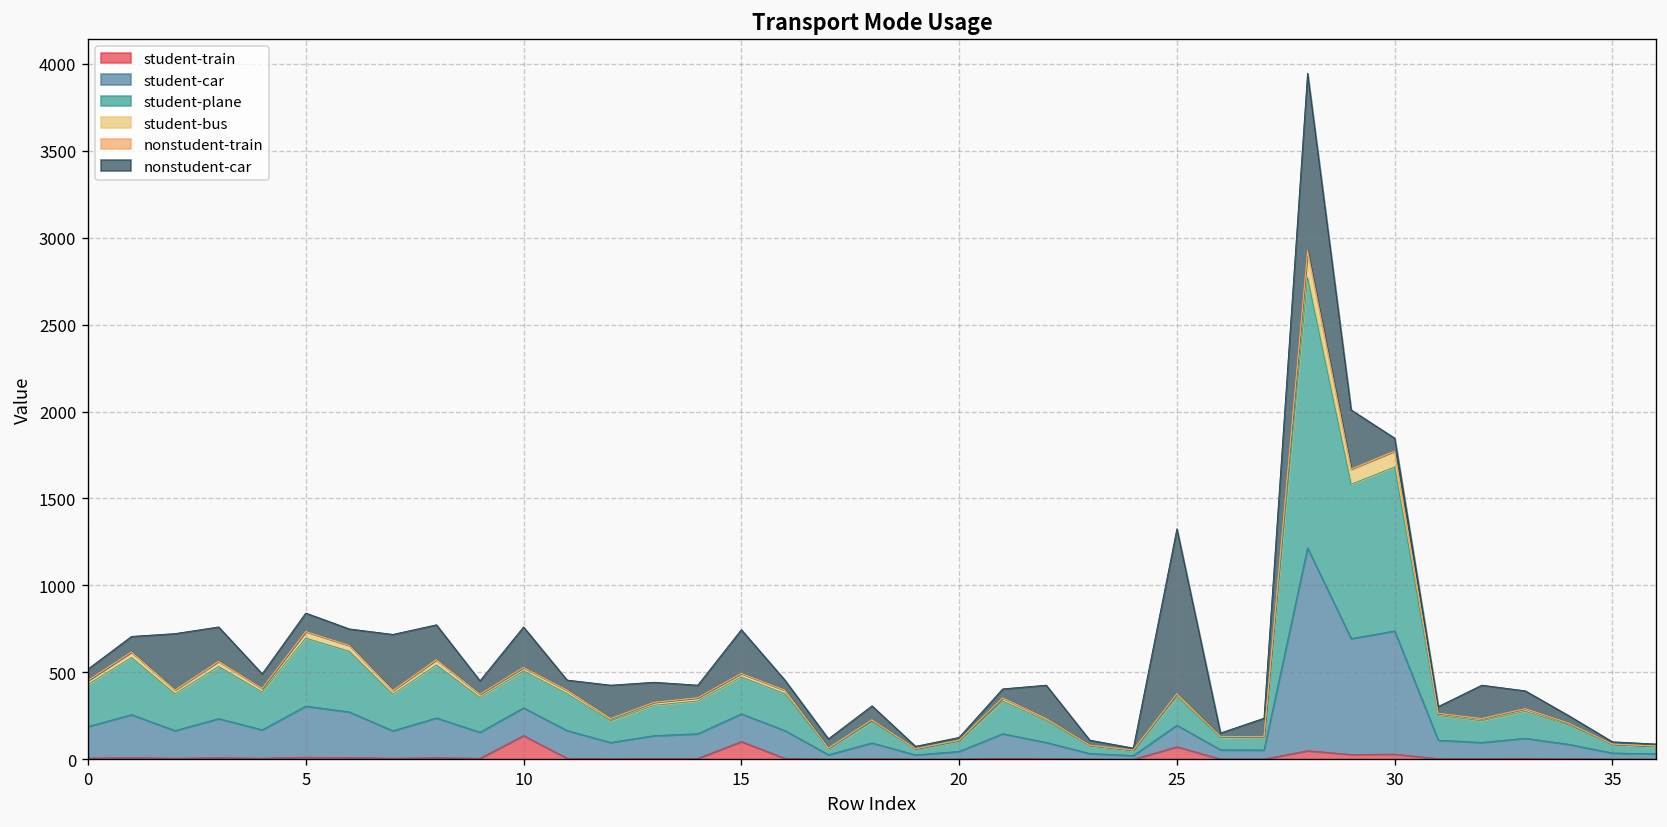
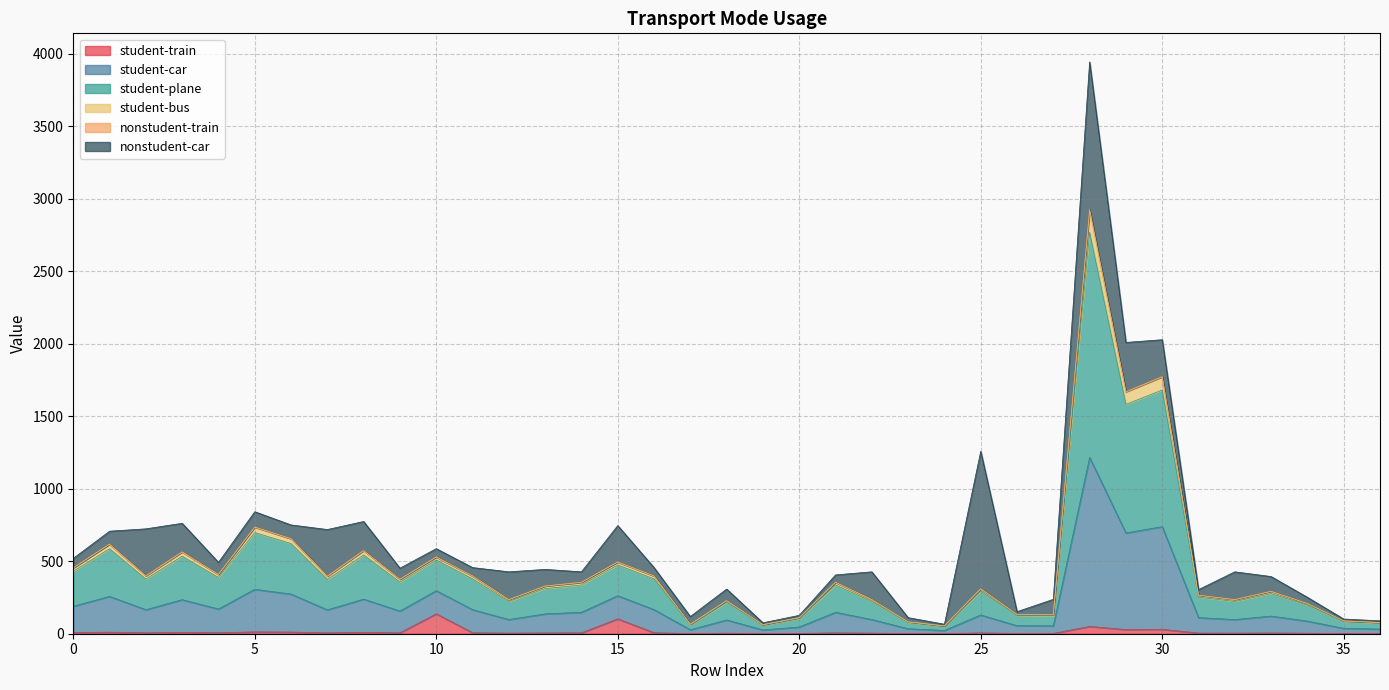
  {
    "student-train": {
      "0": 10,
      "5": 10,
      "10": 140,
      "15": 100,
      "20": 0,
-     "25": 70,
+     "25": 10,
      "30": 30,
      "35": 0
    },
    "nonstudent-car": {
      "0": 70,
      "5": 110,
-     "10": 230,
+     "10": 60,
      "15": 250,
      "25": 950,
-     "30": 70
+     "30": 250
    }
  }
